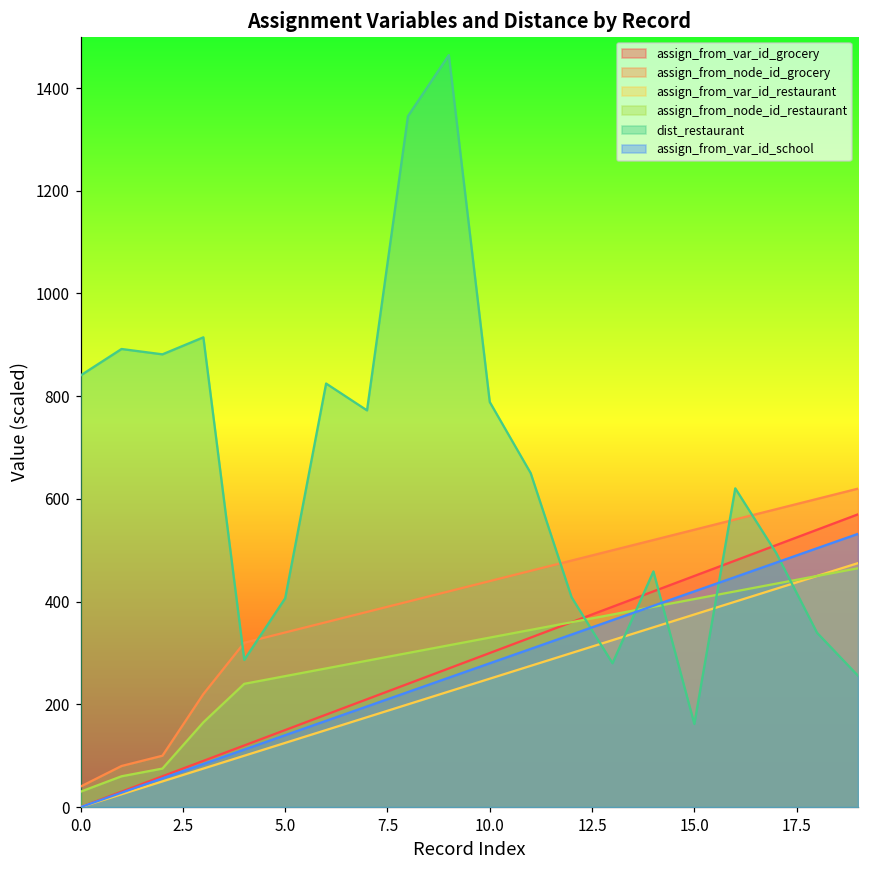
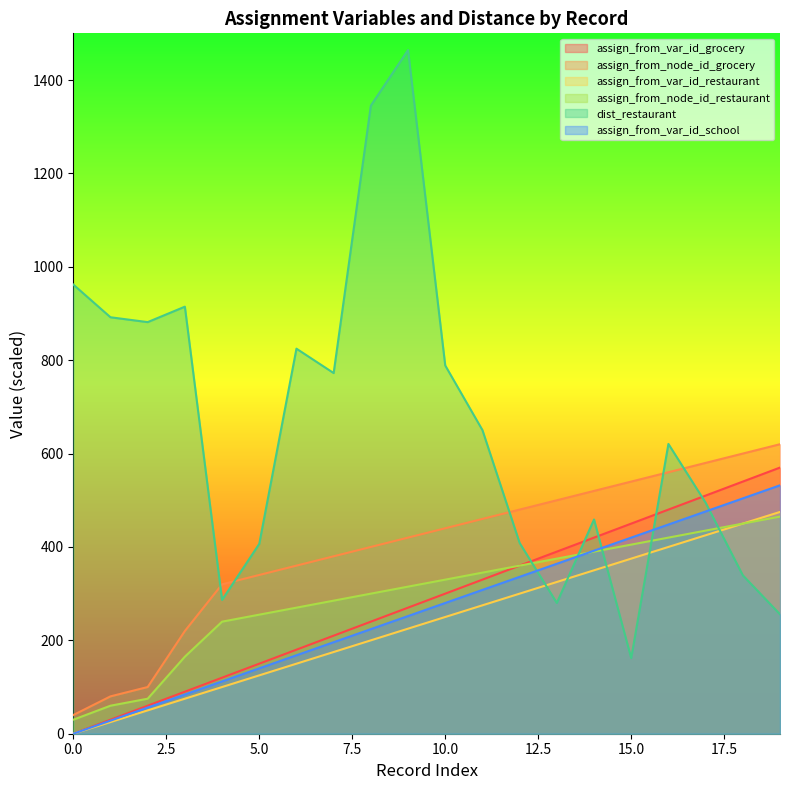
  {
    "dist_restaurant": {
-     "0.0": 840,
+     "0.0": 960,
      "5.0": 410,
      "10.0": 790,
      "15.0": 160
    },
    "assign_from_var_id_school": {
      "5.0": 140,
      "10.0": 280,
      "15.0": 420
    }
  }
